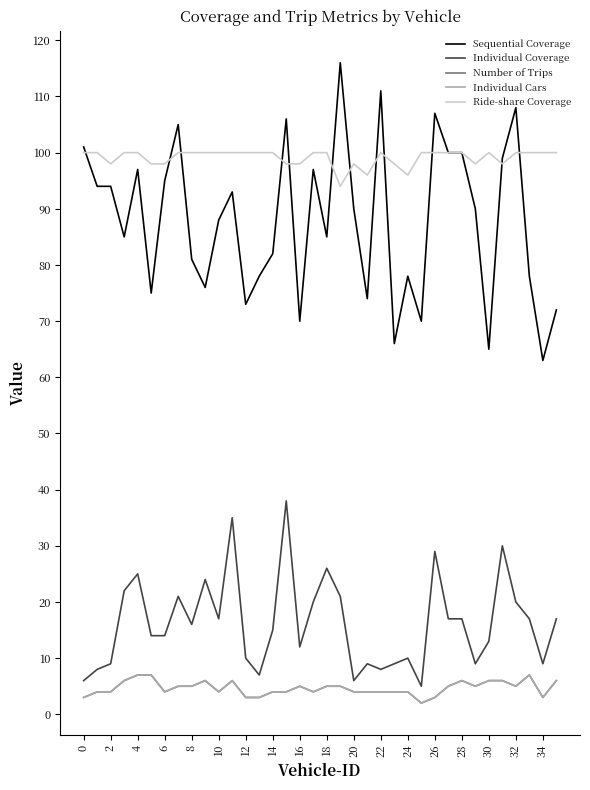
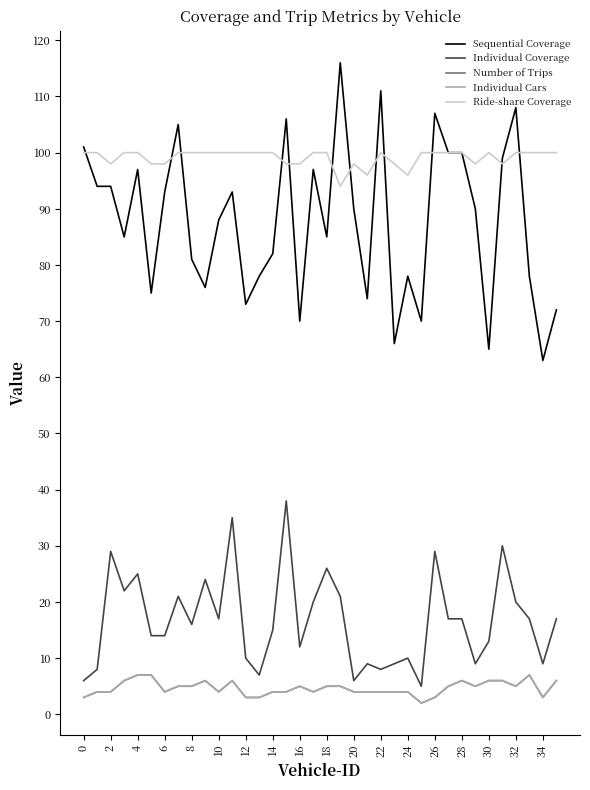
  {
    "Sequential Coverage": {
      "0": 101,
      "2": 94,
      "4": 97,
-     "6": 95,
+     "6": 93,
      "8": 81,
      "10": 88,
      "12": 73,
      "14": 82,
      "16": 70,
      "18": 85,
      "20": 90,
      "22": 111,
      "24": 78,
      "26": 107,
      "30": 65,
      "32": 108,
      "34": 63
    },
    "Individual Coverage": {
      "0": 6,
-     "2": 9,
+     "2": 29,
      "4": 25,
      "6": 14,
      "8": 16,
      "10": 17,
      "12": 10,
      "14": 15,
      "16": 12,
      "18": 26,
      "20": 6,
      "22": 8,
      "24": 10,
      "26": 29,
      "28": 17,
      "30": 13,
      "32": 20,
      "34": 9
    }
  }
